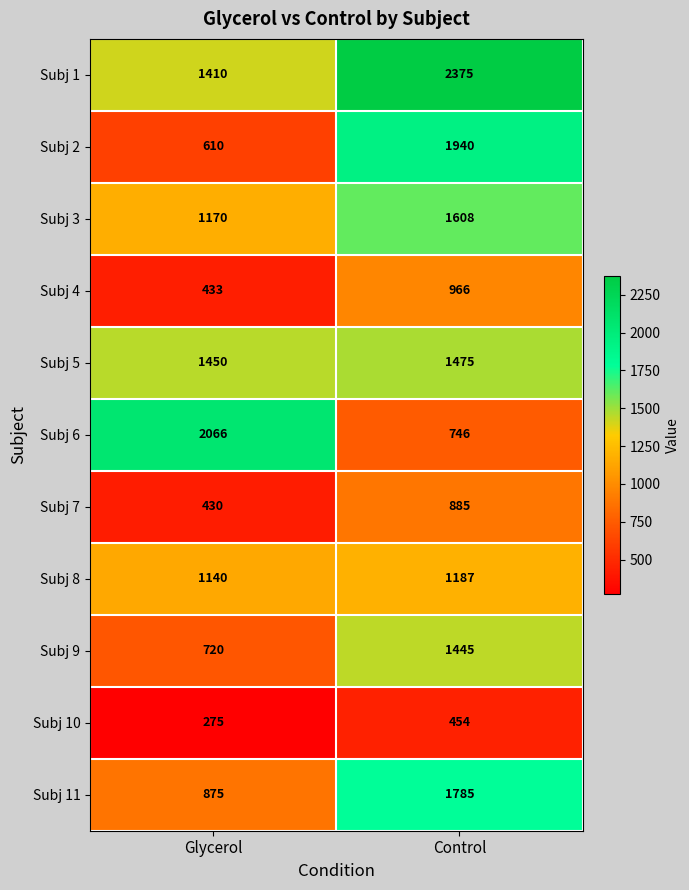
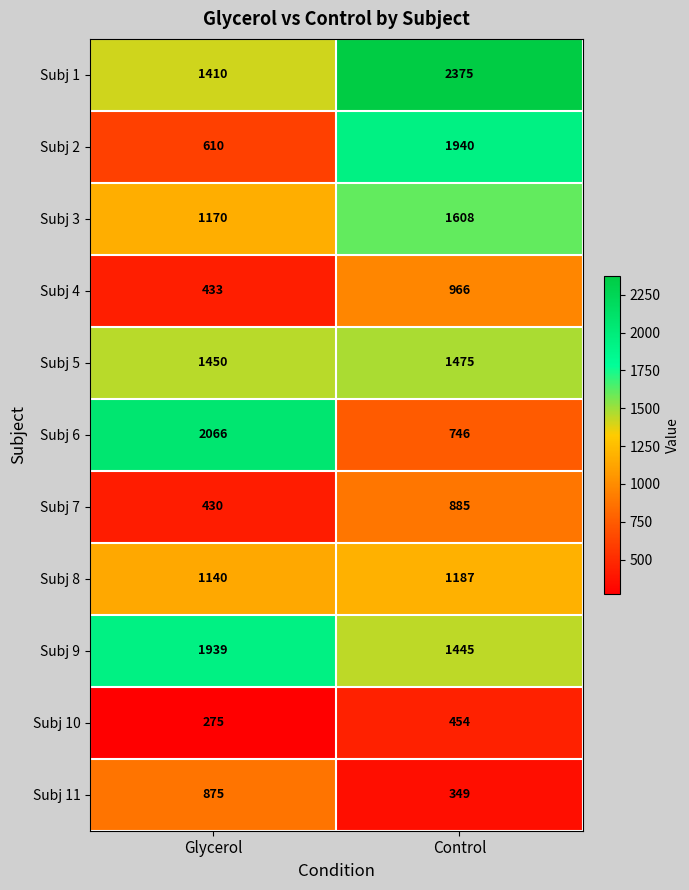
  {
    "Subj 1": {
      "Glycerol": 1410,
      "Control": 2375
    },
    "Subj 2": {
      "Glycerol": 610,
      "Control": 1940
    },
    "Subj 3": {
      "Glycerol": 1170,
      "Control": 1608
    },
    "Subj 4": {
      "Glycerol": 433,
      "Control": 966
    },
    "Subj 5": {
      "Glycerol": 1450,
      "Control": 1475
    },
    "Subj 6": {
      "Glycerol": 2066,
      "Control": 746
    },
    "Subj 7": {
      "Glycerol": 430,
      "Control": 885
    },
    "Subj 8": {
      "Glycerol": 1140,
      "Control": 1187
    },
    "Subj 9": {
-     "Glycerol": 720,
+     "Glycerol": 1939,
      "Control": 1445
    },
    "Subj 10": {
      "Glycerol": 275,
      "Control": 454
    },
    "Subj 11": {
      "Glycerol": 875,
-     "Control": 1785
+     "Control": 349
    }
  }
